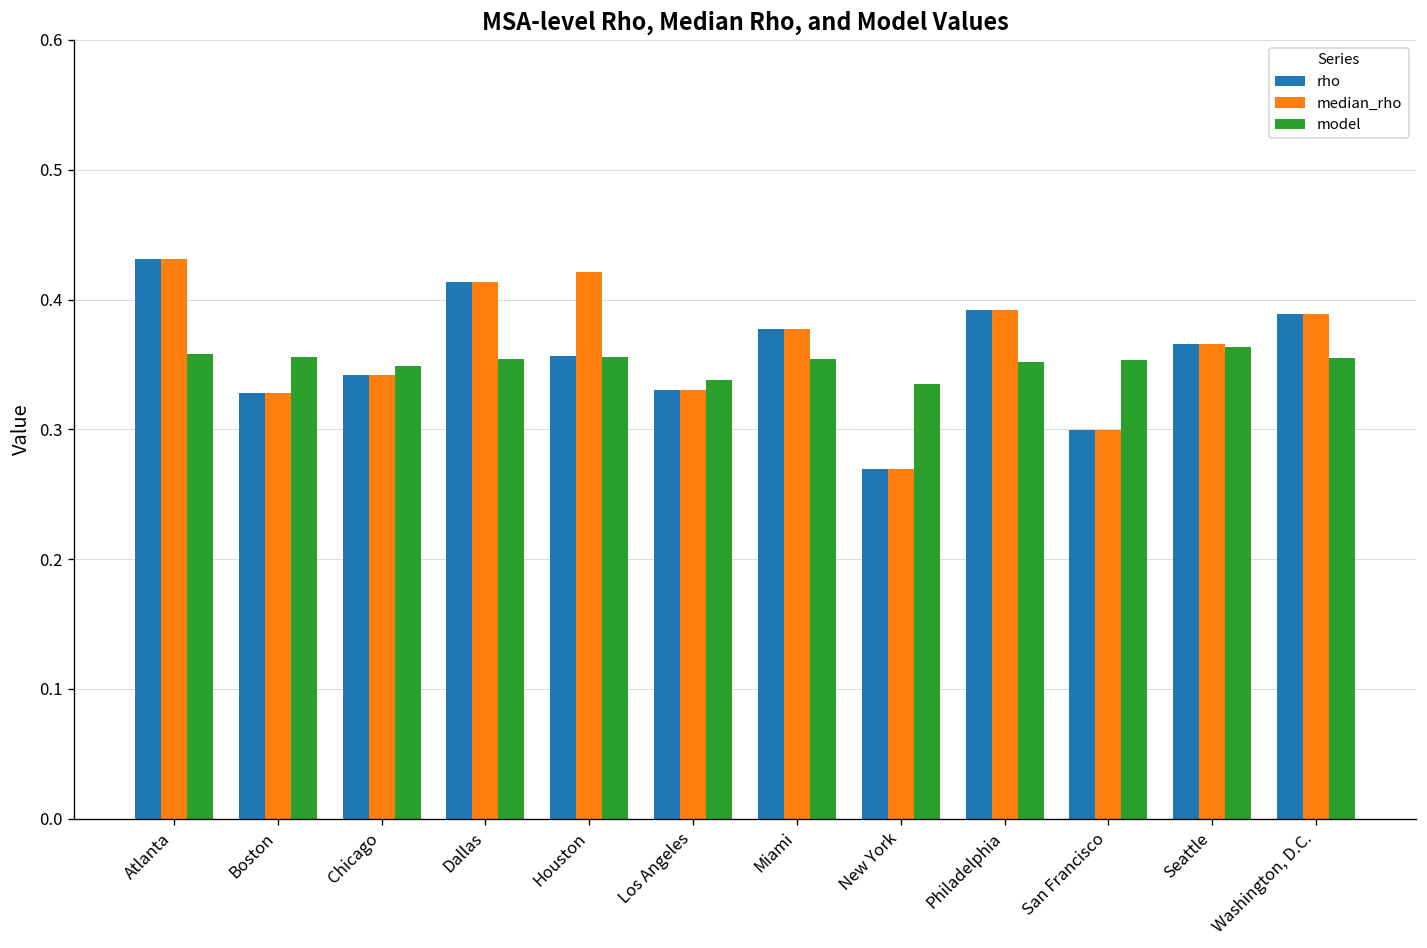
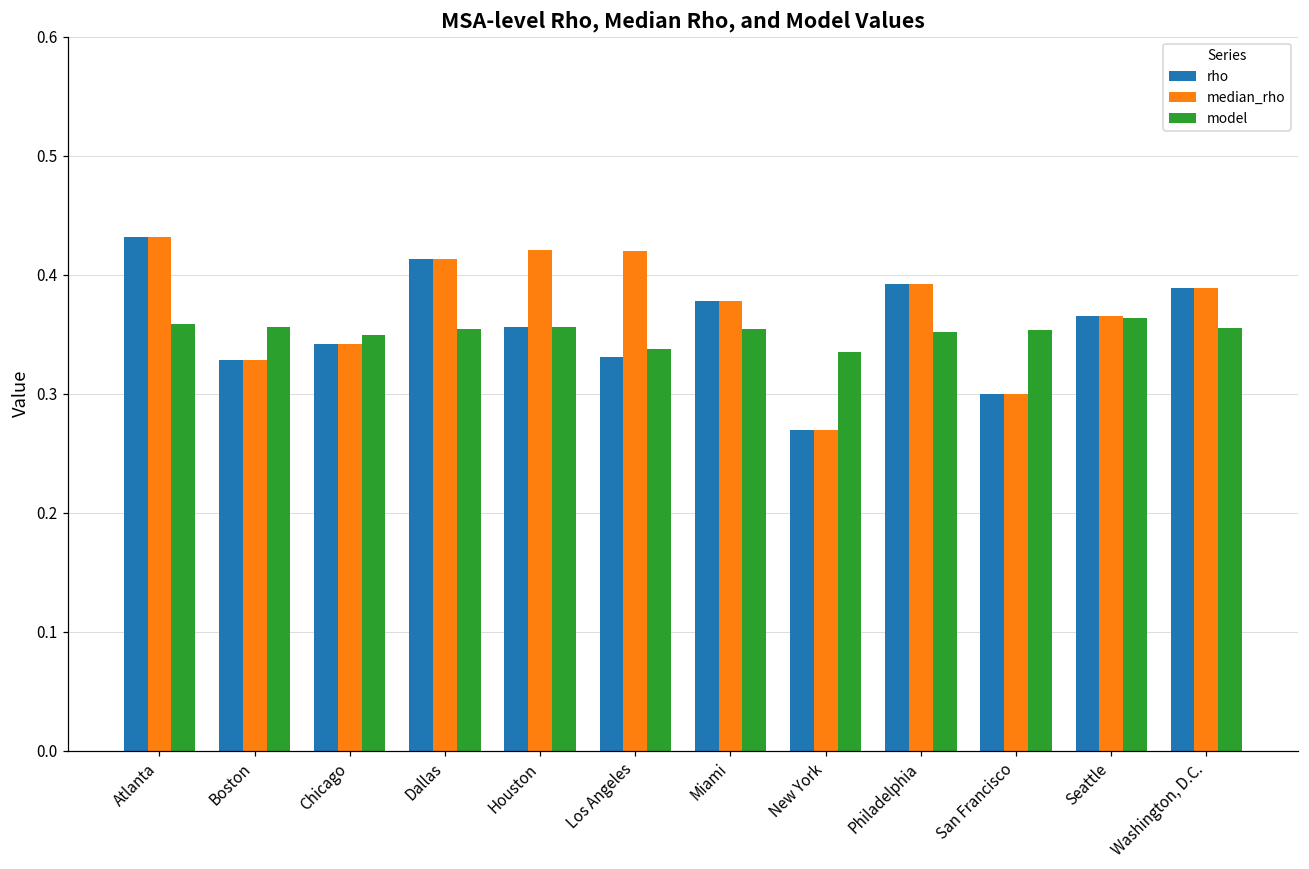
  {
    "rho": {
      "Atlanta": 0.432,
      "Boston": 0.328,
      "Chicago": 0.342,
      "Dallas": 0.413,
      "Houston": 0.356,
      "Los Angeles": 0.331,
      "Miami": 0.378,
      "New York": 0.269,
      "Philadelphia": 0.392,
      "San Francisco": 0.300,
      "Seattle": 0.365,
      "Washington, D.C.": 0.389
    },
    "median_rho": {
      "Atlanta": 0.432,
      "Boston": 0.328,
      "Chicago": 0.342,
      "Dallas": 0.413,
      "Houston": 0.421,
-     "Los Angeles": 0.331,
+     "Los Angeles": 0.419,
      "Miami": 0.378,
      "New York": 0.269,
      "Philadelphia": 0.392,
      "San Francisco": 0.300,
      "Seattle": 0.365,
      "Washington, D.C.": 0.389
    },
    "model": {
      "Atlanta": 0.358,
      "Boston": 0.356,
      "Chicago": 0.349,
      "Dallas": 0.354,
      "Houston": 0.356,
      "Los Angeles": 0.338,
      "Miami": 0.354,
      "New York": 0.335,
      "Philadelphia": 0.352,
      "San Francisco": 0.354,
      "Seattle": 0.364,
      "Washington, D.C.": 0.355
    }
  }
